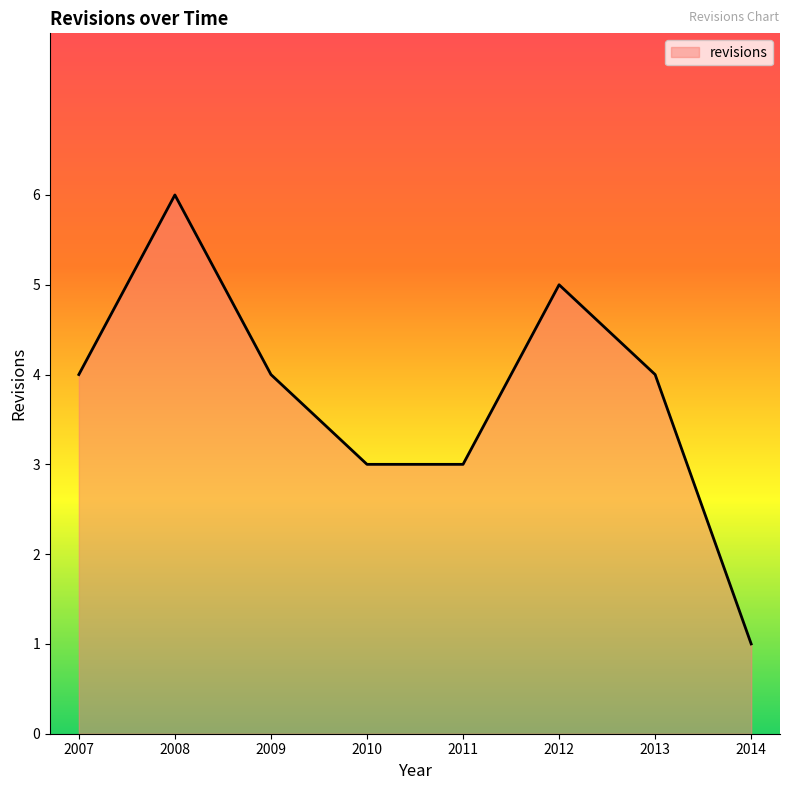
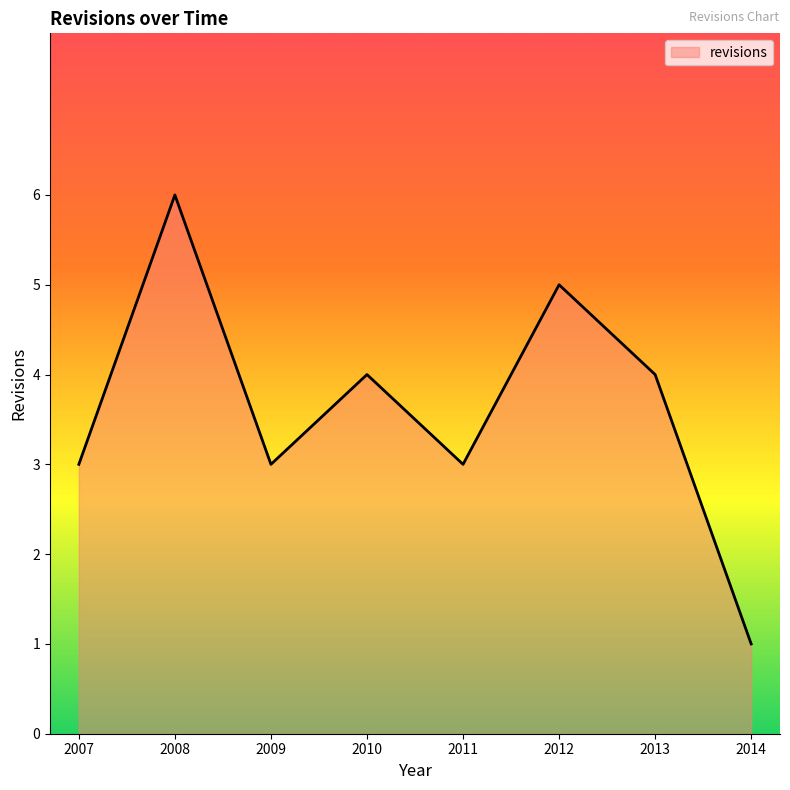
  {
-   "2007": 4,
+   "2007": 3,
    "2008": 6,
-   "2009": 4,
-   "2010": 3,
+   "2009": 3,
+   "2010": 4,
    "2011": 3,
    "2012": 5,
    "2013": 4,
    "2014": 1
  }
